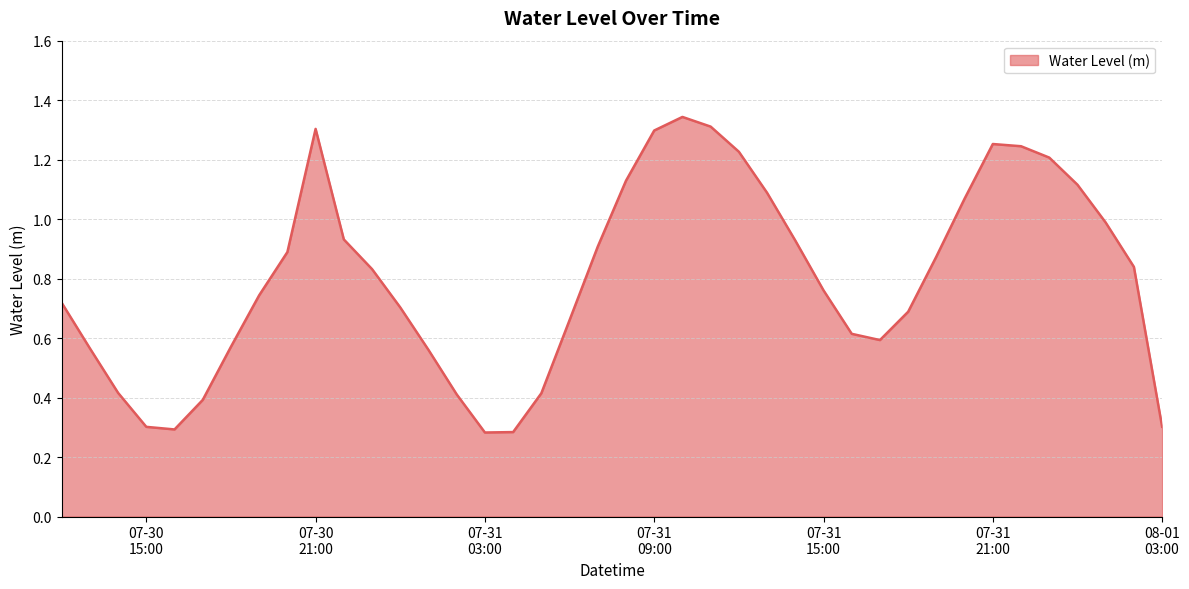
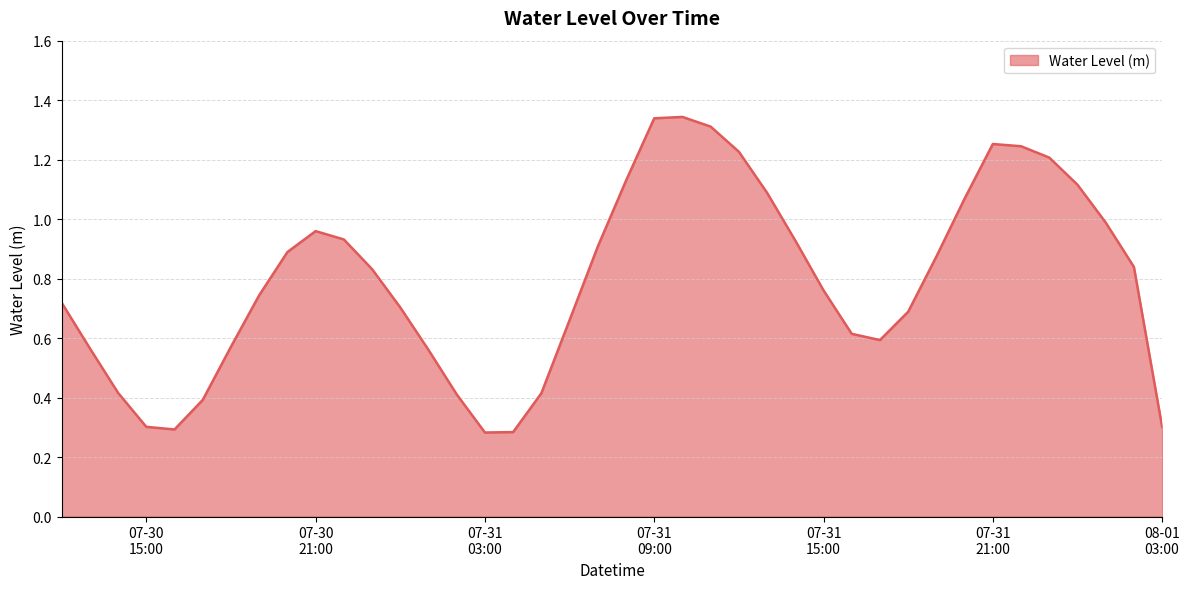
  {
    "07-30 15:00": 0.30,
-   "07-30 21:00": 1.30,
+   "07-30 21:00": 0.96,
    "07-31 03:00": 0.28,
-   "07-31 09:00": 1.30,
+   "07-31 09:00": 1.34,
    "07-31 15:00": 0.76,
    "07-31 21:00": 1.25,
    "08-01 03:00": 0.30
  }
